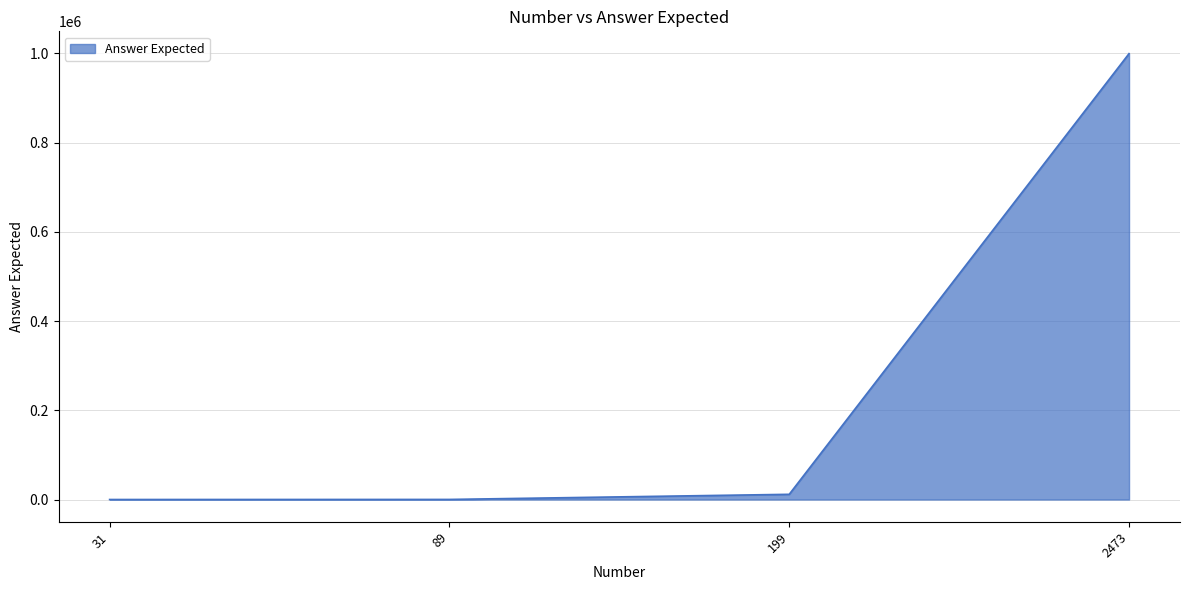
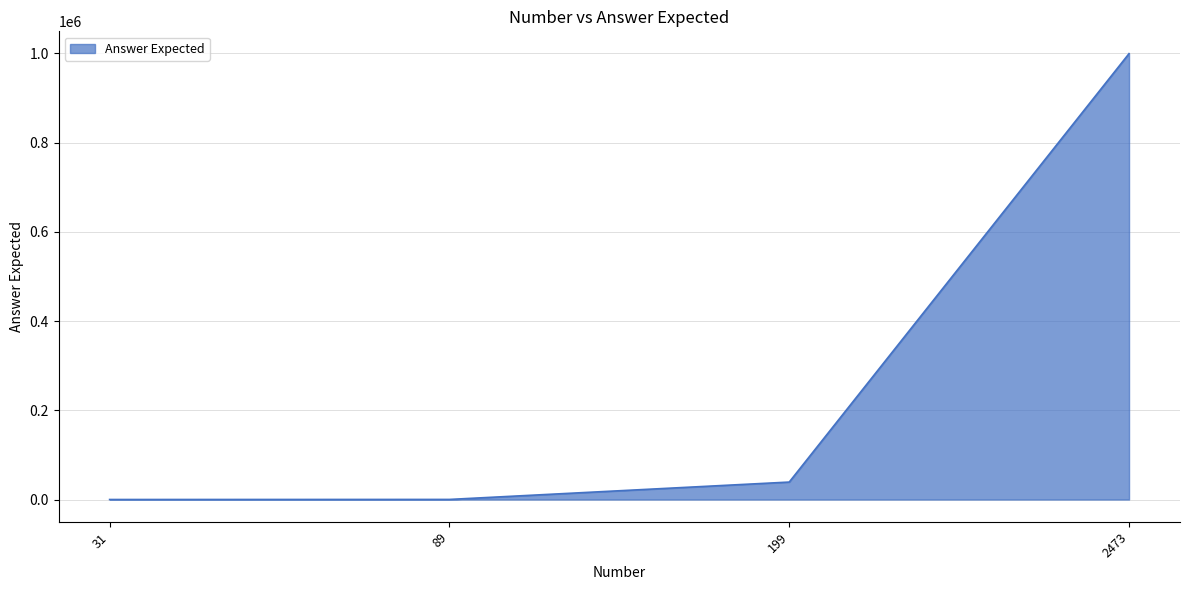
  {
    "31": 0,
    "89": 0,
-   "199": 10000,
+   "199": 40000,
    "2473": 1000000
  }
